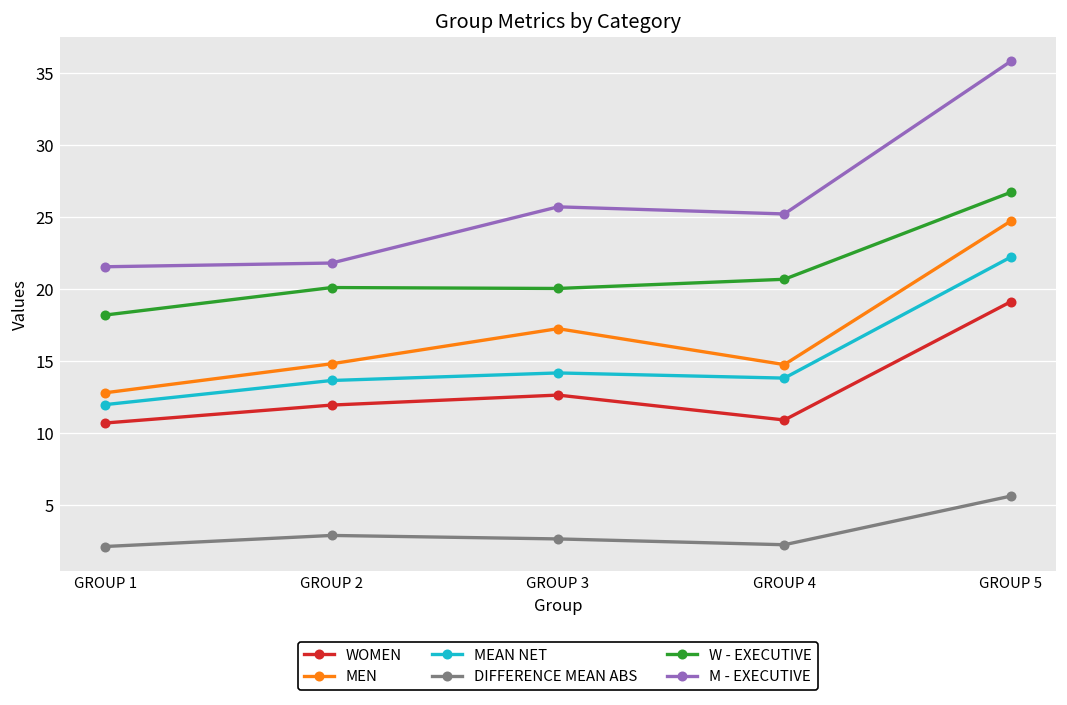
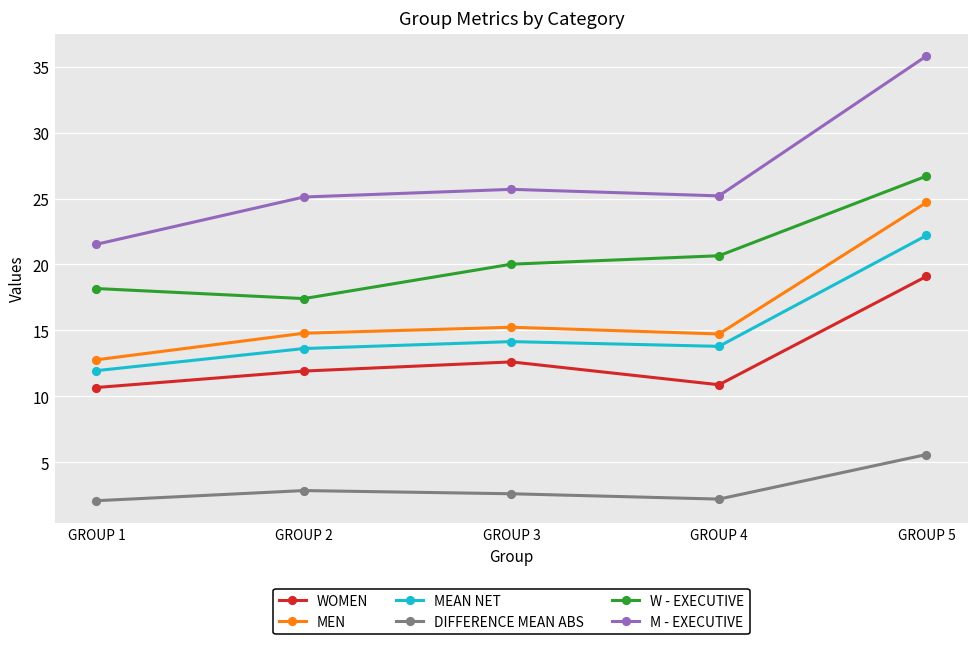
  {
    "WOMEN": {
      "GROUP 1": 10.7,
      "GROUP 2": 11.9,
      "GROUP 3": 12.6,
      "GROUP 4": 10.9,
      "GROUP 5": 19.1
    },
    "MEN": {
      "GROUP 1": 12.8,
      "GROUP 2": 14.8,
-     "GROUP 3": 17.2,
+     "GROUP 3": 15.2,
      "GROUP 4": 14.7,
      "GROUP 5": 24.7
    },
    "MEAN NET": {
      "GROUP 1": 12.0,
      "GROUP 2": 13.6,
      "GROUP 3": 14.2,
      "GROUP 4": 13.8,
      "GROUP 5": 22.2
    },
    "DIFFERENCE MEAN ABS": {
      "GROUP 1": 2.1,
      "GROUP 2": 2.9,
      "GROUP 3": 2.6,
      "GROUP 4": 2.2,
      "GROUP 5": 5.6
    },
    "W - EXECUTIVE": {
      "GROUP 1": 18.2,
-     "GROUP 2": 20.1,
+     "GROUP 2": 17.4,
      "GROUP 3": 20.0,
      "GROUP 4": 20.7,
      "GROUP 5": 26.7
    },
    "M - EXECUTIVE": {
      "GROUP 1": 21.5,
-     "GROUP 2": 21.8,
+     "GROUP 2": 25.1,
      "GROUP 3": 25.7,
      "GROUP 4": 25.2,
      "GROUP 5": 35.8
    }
  }
